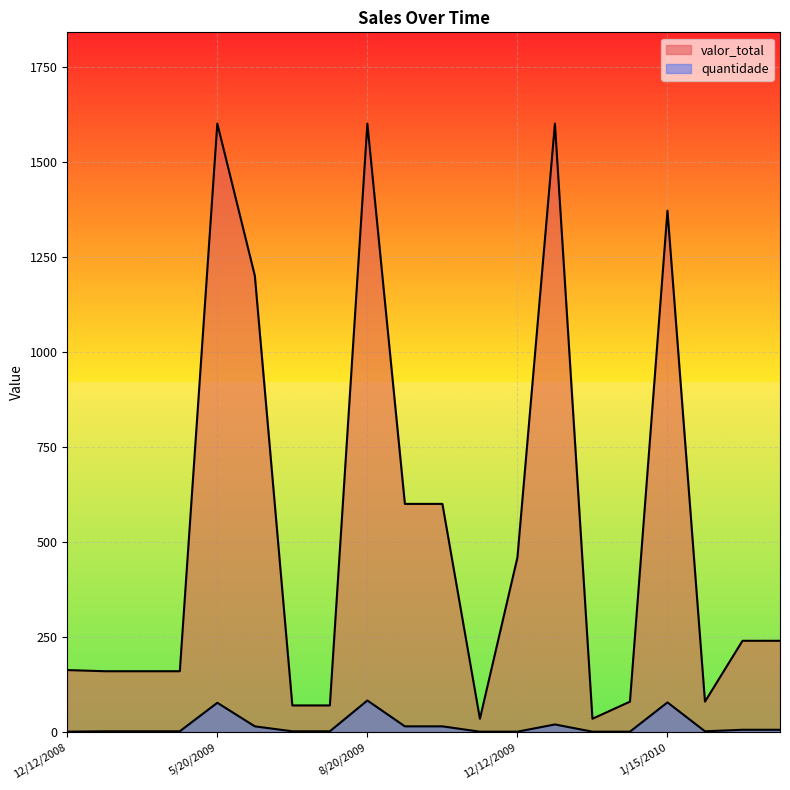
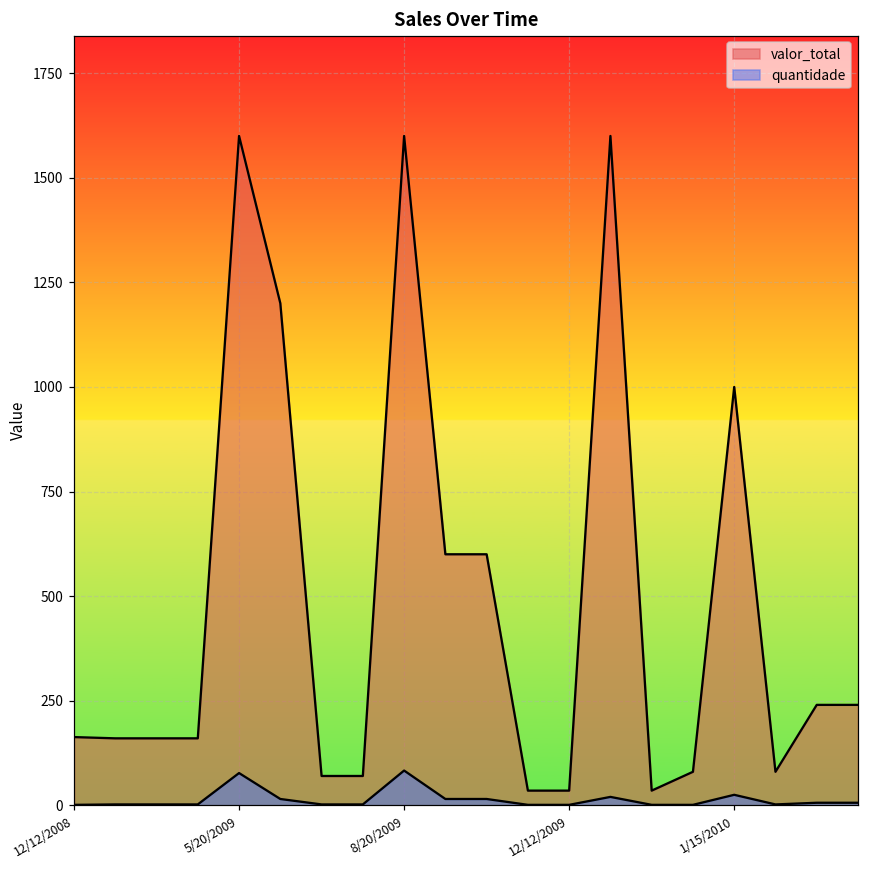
  {
    "valor_total": {
      "12/12/2008": 160,
      "5/20/2009": 1600,
      "8/20/2009": 1600,
-     "12/12/2009": 460,
-     "1/15/2010": 1370
+     "12/12/2009": 40,
+     "1/15/2010": 1000
    },
    "quantidade": {
      "12/12/2008": 0,
      "5/20/2009": 80,
      "8/20/2009": 80,
      "12/12/2009": 0,
-     "1/15/2010": 80
+     "1/15/2010": 30
    }
  }
